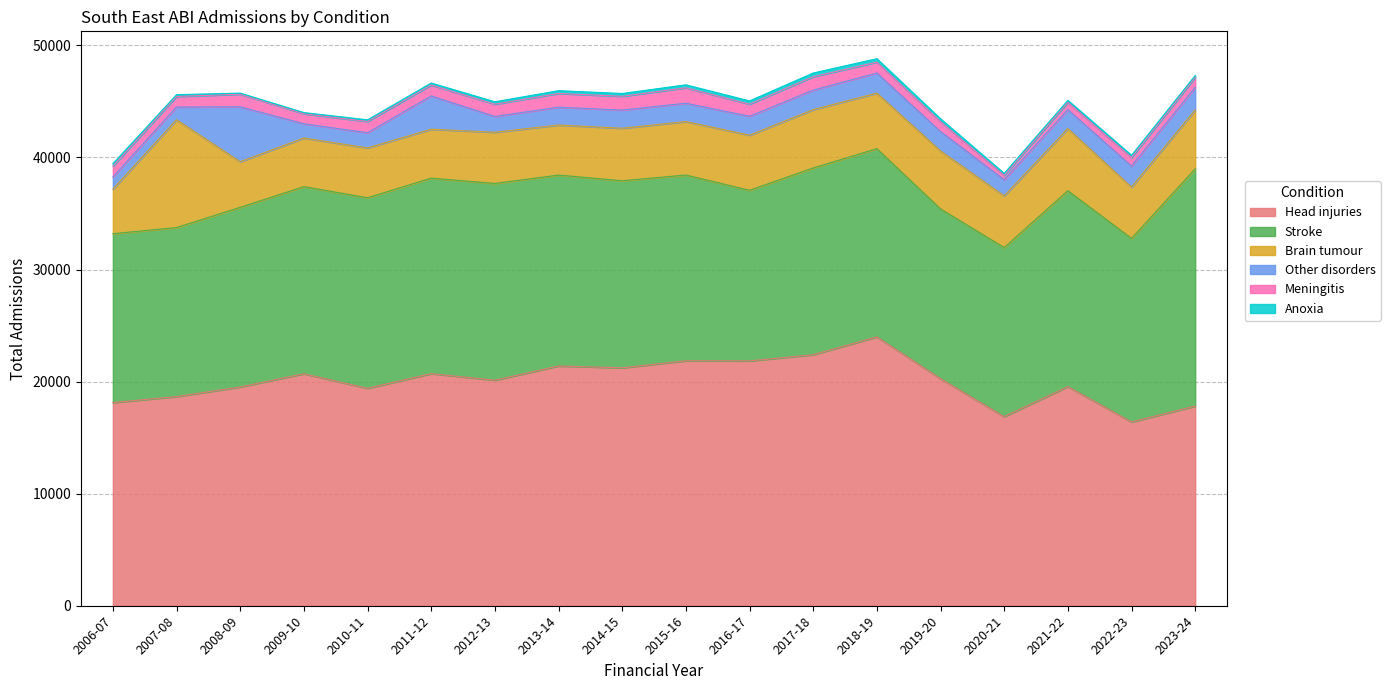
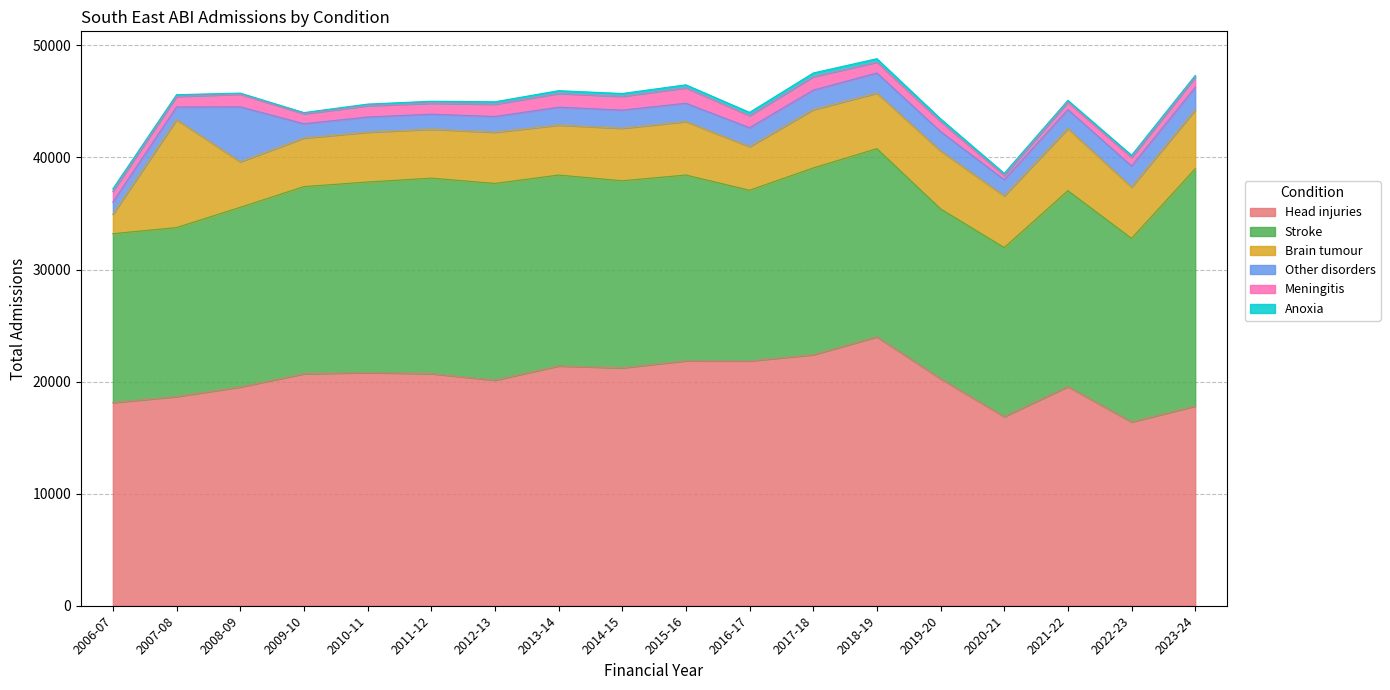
  {
    "Head injuries": {
      "2006-07": 18100,
      "2007-08": 18700,
      "2008-09": 19500,
      "2009-10": 20700,
-     "2010-11": 19400,
+     "2010-11": 20800,
      "2011-12": 20700,
      "2012-13": 20100,
      "2013-14": 21400,
      "2014-15": 21200,
      "2015-16": 21900,
      "2016-17": 21800,
      "2017-18": 22400,
      "2018-19": 24000,
      "2019-20": 20300,
      "2020-21": 16900,
      "2021-22": 19600,
      "2022-23": 16400,
      "2023-24": 17800
    },
    "Stroke": {
      "2006-07": 15100,
      "2007-08": 15100,
      "2008-09": 16000,
      "2009-10": 16700,
      "2010-11": 17000,
      "2011-12": 17400,
      "2012-13": 17600,
      "2013-14": 17000,
      "2014-15": 16700,
      "2015-16": 16600,
      "2016-17": 15200,
      "2017-18": 16700,
      "2018-19": 16800,
      "2019-20": 15200,
      "2020-21": 15100,
      "2021-22": 17500,
      "2022-23": 16400,
      "2023-24": 21200
    },
    "Brain tumour": {
-     "2006-07": 4000,
+     "2006-07": 1700,
      "2007-08": 9600,
      "2008-09": 4100,
      "2009-10": 4300,
      "2010-11": 4400,
      "2011-12": 4400,
      "2012-13": 4600,
      "2013-14": 4500,
      "2014-15": 4700,
      "2015-16": 4800,
-     "2016-17": 4900,
+     "2016-17": 3900,
      "2017-18": 5200,
      "2018-19": 5000,
      "2019-20": 5200,
      "2020-21": 4600,
      "2021-22": 5500,
      "2022-23": 4600,
      "2023-24": 5300
    },
    "Other disorders": {
      "2006-07": 1100,
      "2007-08": 1100,
      "2008-09": 4900,
      "2009-10": 1300,
      "2010-11": 1400,
-     "2011-12": 3000,
+     "2011-12": 1300,
      "2012-13": 1400,
      "2013-14": 1600,
      "2014-15": 1600,
      "2015-16": 1600,
      "2016-17": 1700,
      "2017-18": 1700,
      "2018-19": 1800,
      "2019-20": 1700,
      "2020-21": 1400,
      "2021-22": 1700,
      "2022-23": 1900,
      "2023-24": 2000
    },
    "Meningitis": {
      "2013-14": 1200,
      "2014-15": 1200,
      "2015-16": 1400,
      "2016-17": 1100,
      "2017-18": 1200,
      "2018-19": 1000,
      "2019-20": 900
    },
    "Anoxia": {
      "2013-14": 200,
      "2014-15": 300,
      "2015-16": 300,
      "2016-17": 300,
      "2017-18": 300,
      "2018-19": 300,
      "2019-20": 300
    }
  }
